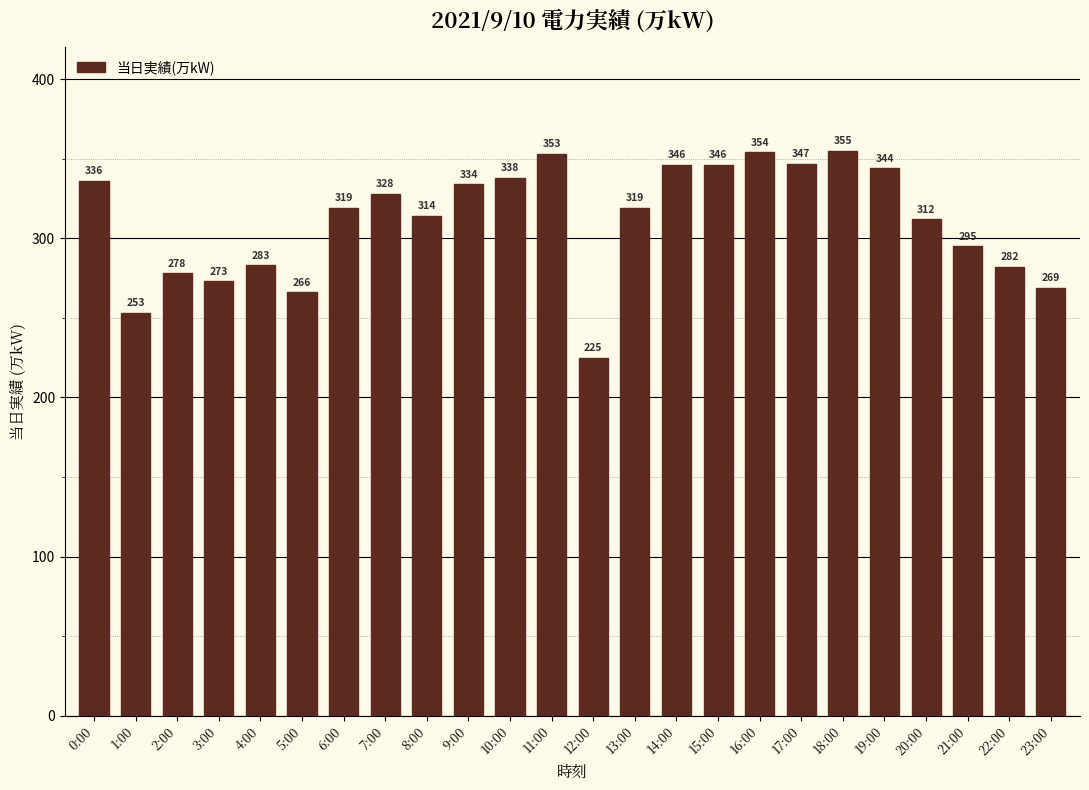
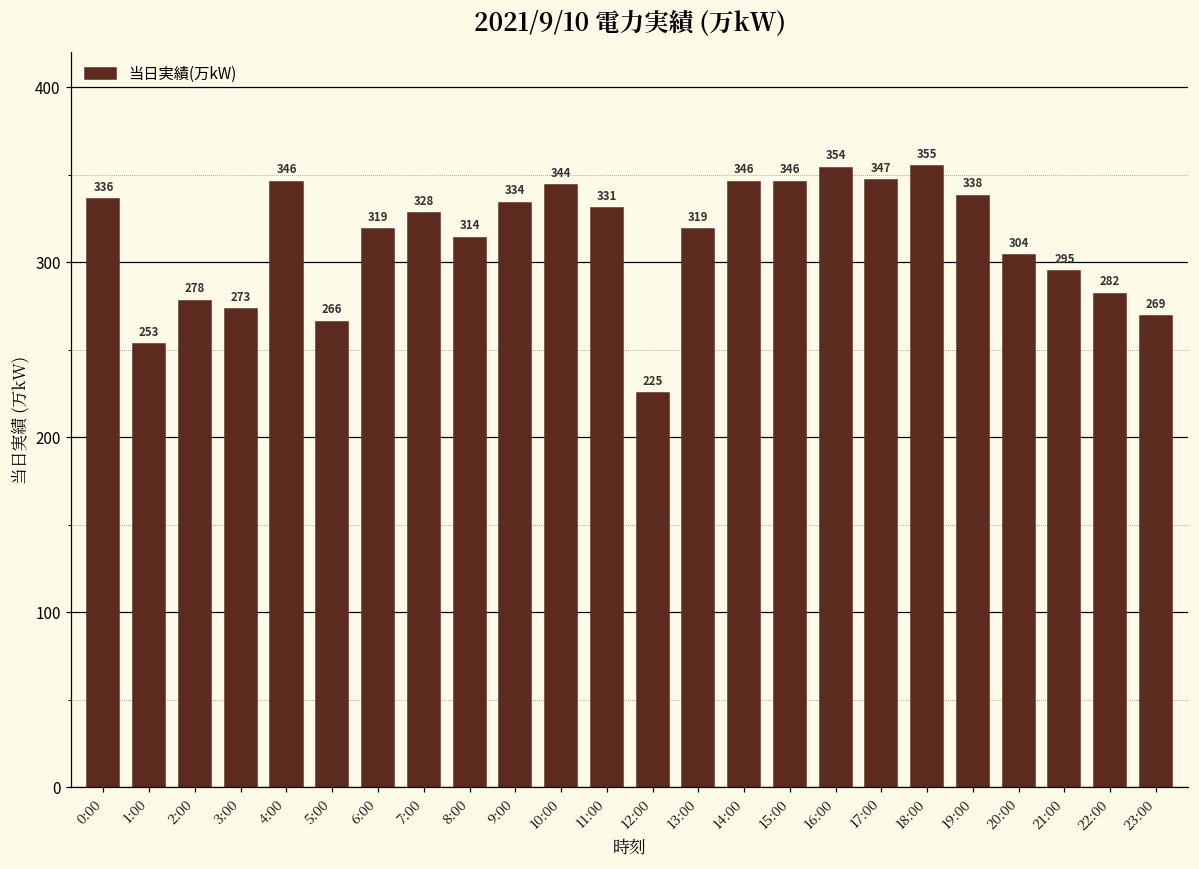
  {
    "0:00": 336,
    "1:00": 253,
    "2:00": 278,
    "3:00": 273,
-   "4:00": 283,
+   "4:00": 346,
    "5:00": 266,
    "6:00": 319,
    "7:00": 328,
    "8:00": 314,
    "9:00": 334,
-   "10:00": 338,
-   "11:00": 353,
+   "10:00": 344,
+   "11:00": 331,
    "12:00": 225,
    "13:00": 319,
    "14:00": 346,
    "15:00": 346,
    "16:00": 354,
    "17:00": 347,
    "18:00": 355,
-   "19:00": 344,
-   "20:00": 312,
+   "19:00": 338,
+   "20:00": 304,
    "21:00": 295,
    "22:00": 282,
    "23:00": 269
  }
